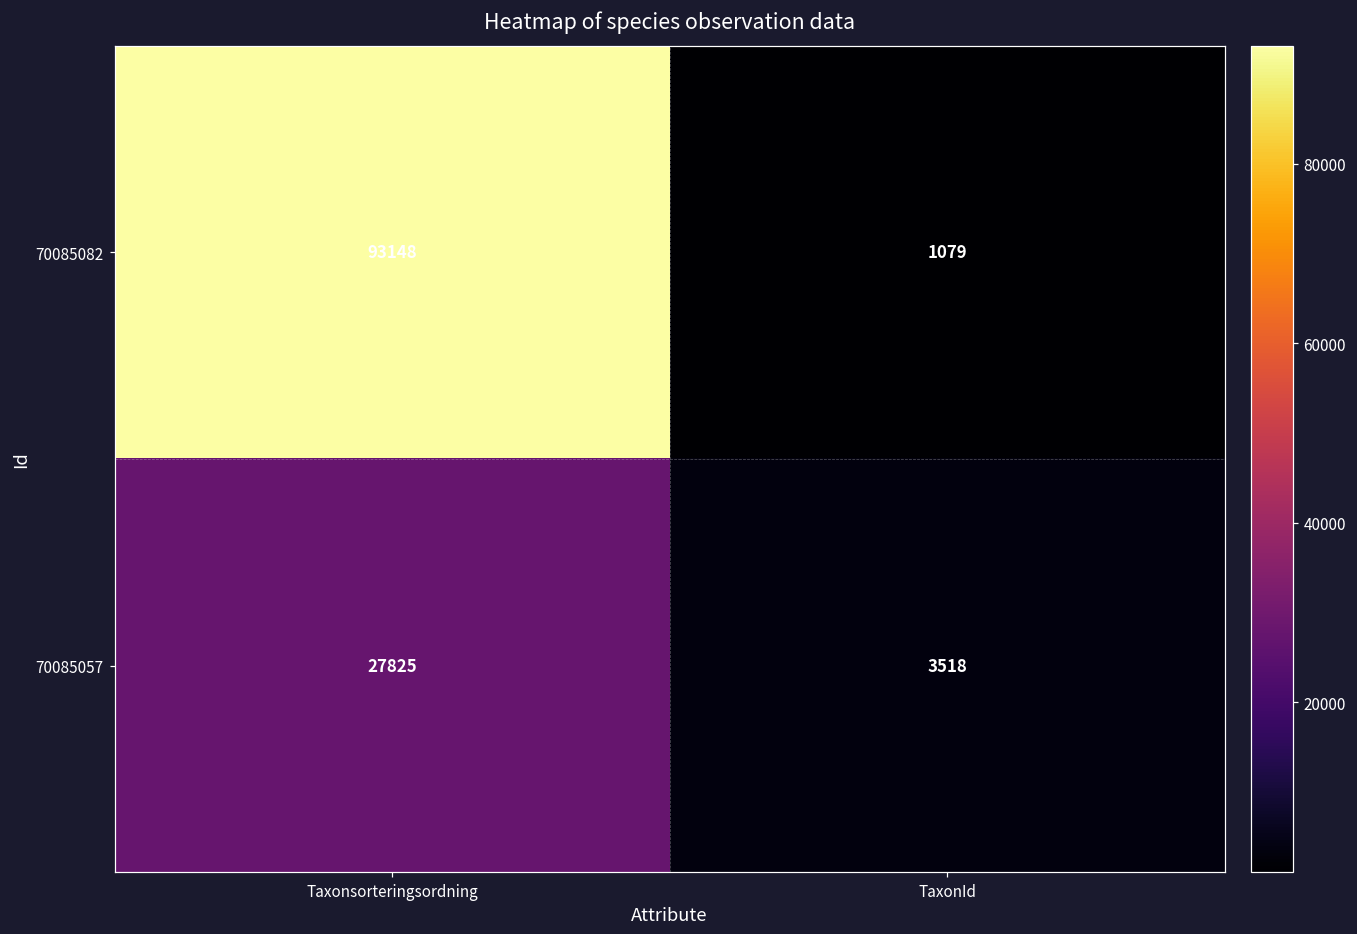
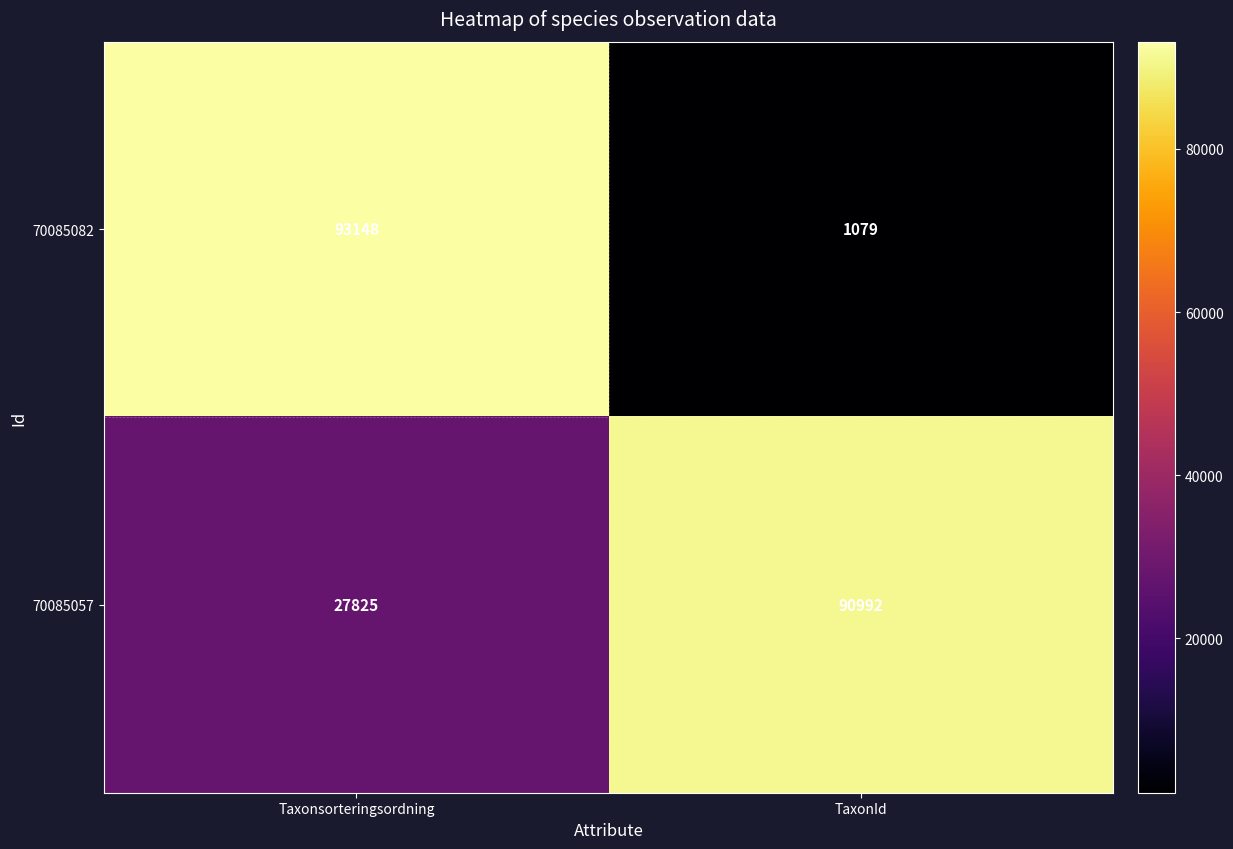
  {
    "70085082": {
      "Taxonsorteringsordning": 93148,
      "TaxonId": 1079
    },
    "70085057": {
      "Taxonsorteringsordning": 27825,
-     "TaxonId": 3518
+     "TaxonId": 90992
    }
  }
